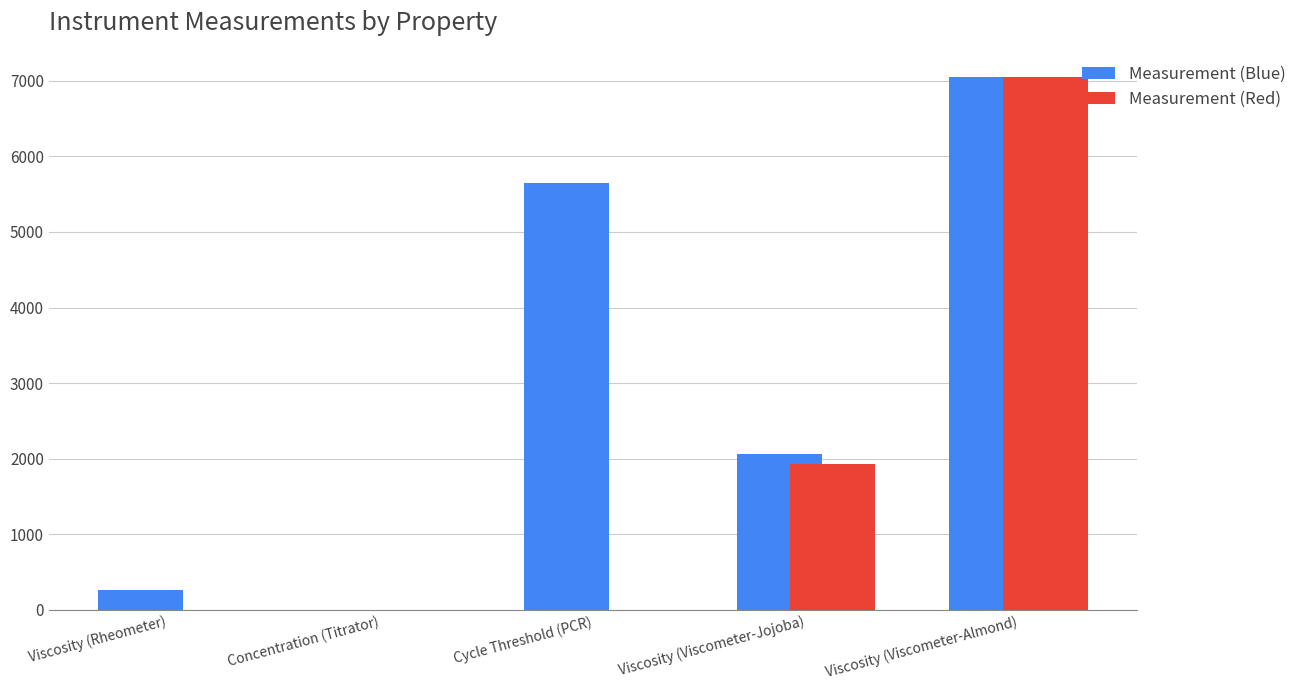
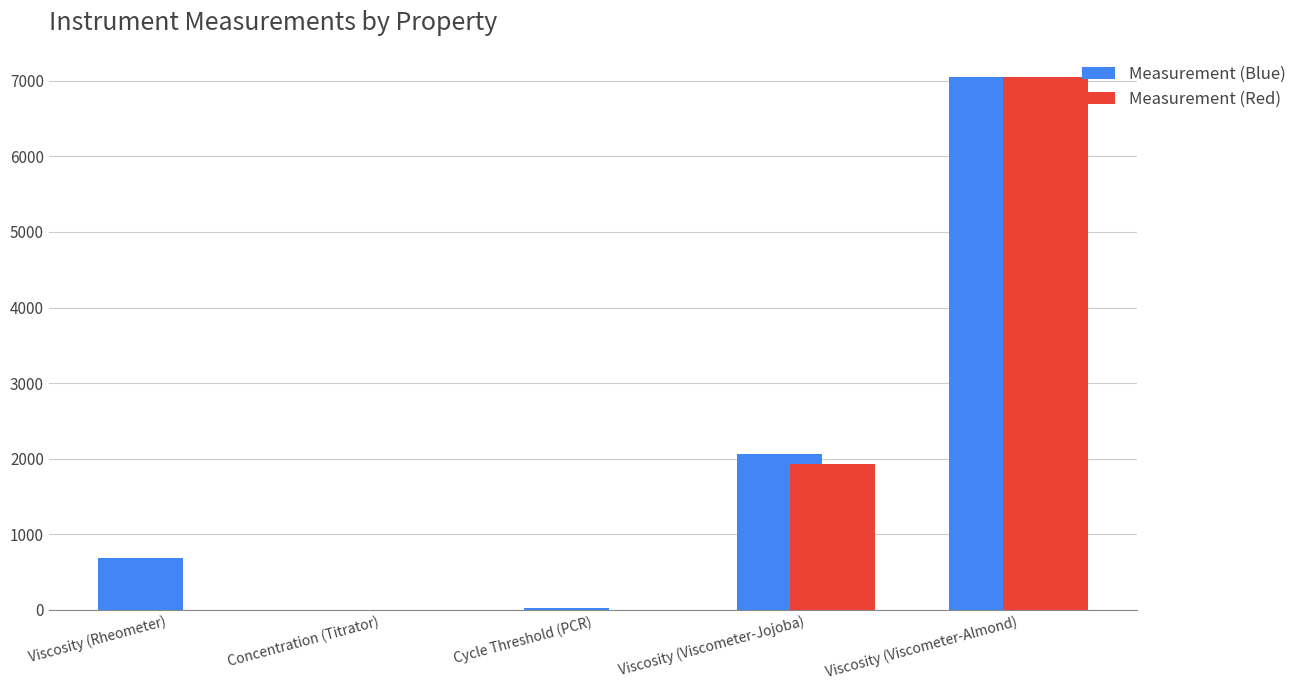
  {
    "Measurement (Blue)": {
-     "Viscosity (Rheometer)": 300,
-     "Cycle Threshold (PCR)": 5600,
+     "Viscosity (Rheometer)": 700,
+     "Cycle Threshold (PCR)": 0,
      "Viscosity (Viscometer-Jojoba)": 2100,
      "Viscosity (Viscometer-Almond)": 7000
    },
    "Measurement (Red)": {
      "Viscosity (Rheometer)": 0,
      "Concentration (Titrator)": 0,
      "Cycle Threshold (PCR)": 0,
      "Viscosity (Viscometer-Jojoba)": 1900,
      "Viscosity (Viscometer-Almond)": 7000
    }
  }
